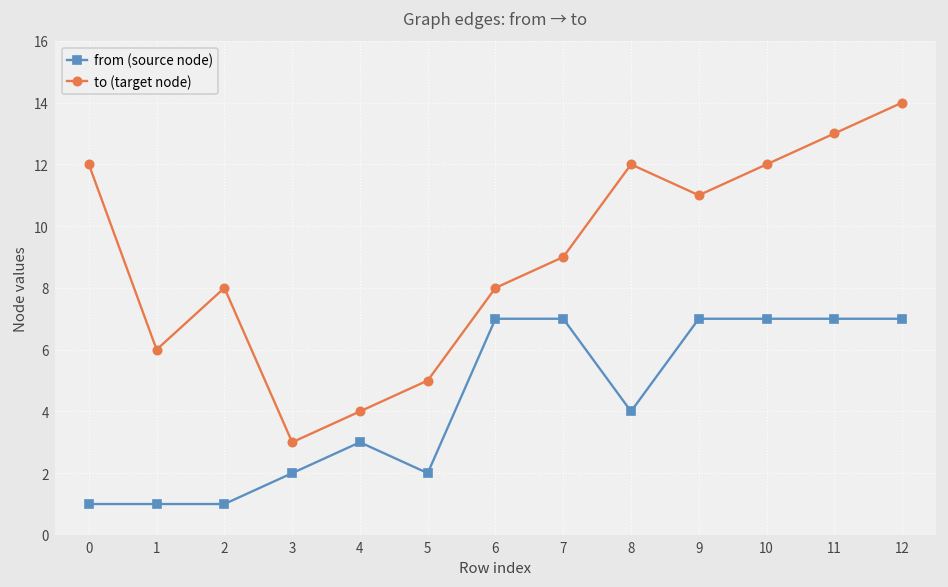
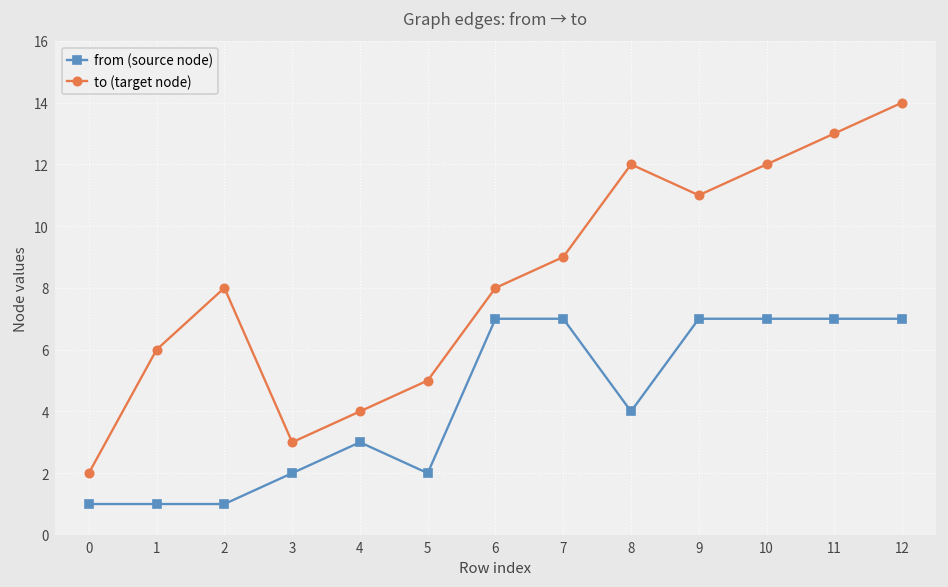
  {
    "from (source node)": {
      "0": 1,
      "1": 1,
      "2": 1,
      "3": 2,
      "4": 3,
      "5": 2,
      "6": 7,
      "7": 7,
      "8": 4,
      "9": 7,
      "10": 7,
      "11": 7,
      "12": 7
    },
    "to (target node)": {
-     "0": 12,
+     "0": 2,
      "1": 6,
      "2": 8,
      "3": 3,
      "4": 4,
      "5": 5,
      "6": 8,
      "7": 9,
      "8": 12,
      "9": 11,
      "10": 12,
      "11": 13,
      "12": 14
    }
  }
